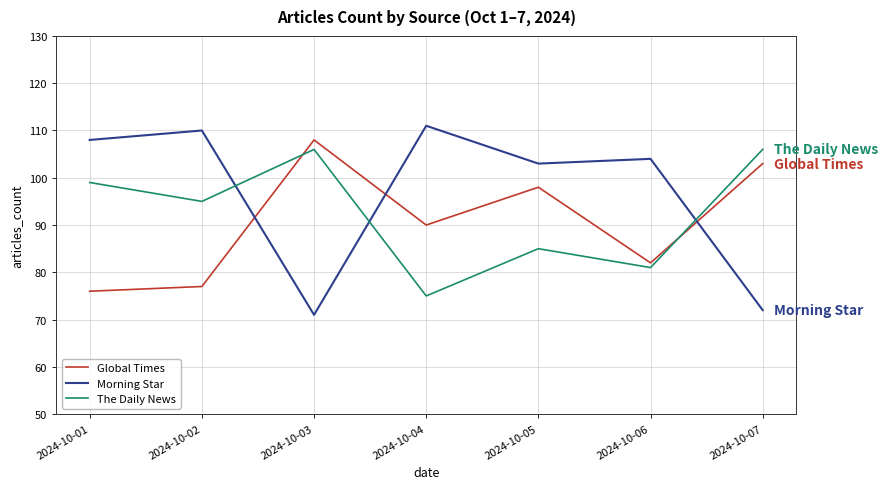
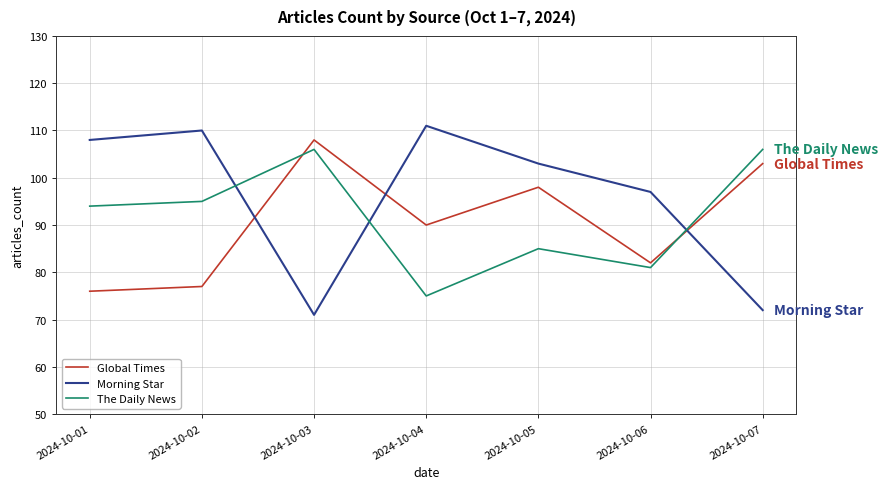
  {
    "Global Times": {
      "2024-10-01": 76,
      "2024-10-02": 77,
      "2024-10-03": 108,
      "2024-10-04": 90,
      "2024-10-05": 98,
      "2024-10-06": 82,
      "2024-10-07": 103
    },
    "Morning Star": {
      "2024-10-01": 108,
      "2024-10-02": 110,
      "2024-10-03": 71,
      "2024-10-04": 111,
      "2024-10-05": 103,
-     "2024-10-06": 104,
+     "2024-10-06": 97,
      "2024-10-07": 72
    },
    "The Daily News": {
-     "2024-10-01": 99,
+     "2024-10-01": 94,
      "2024-10-02": 95,
      "2024-10-03": 106,
      "2024-10-04": 75,
      "2024-10-05": 85,
      "2024-10-06": 81,
      "2024-10-07": 106
    }
  }
